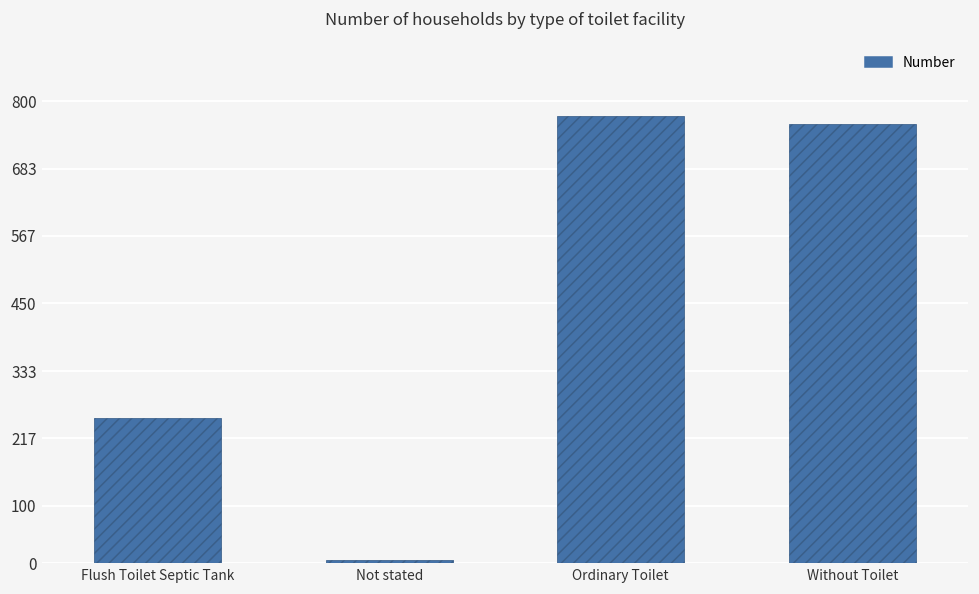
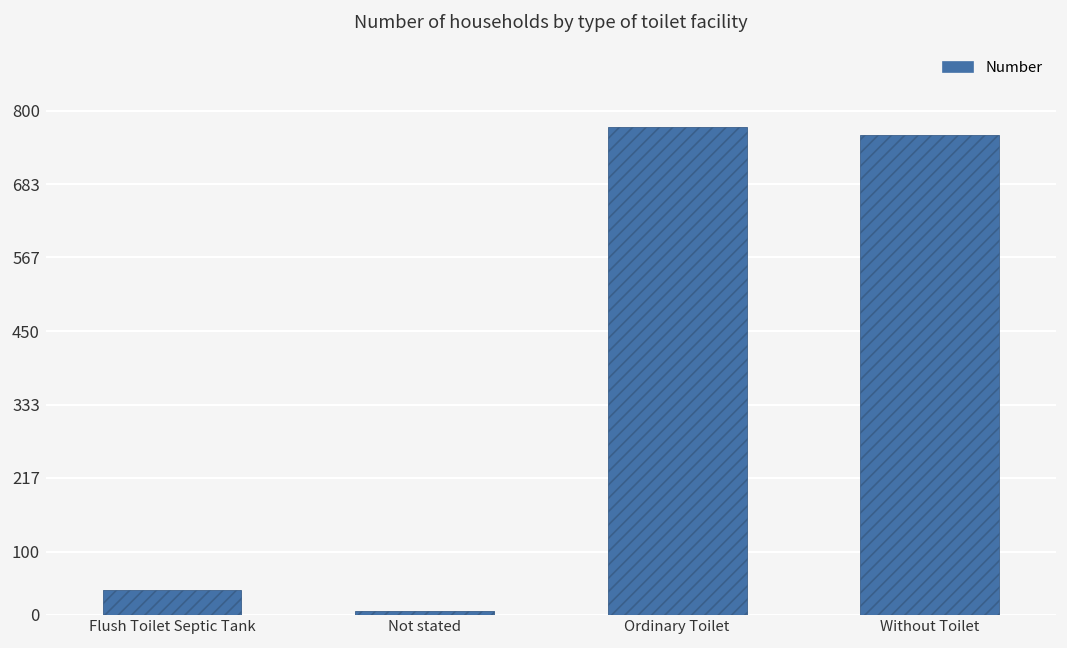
  {
-   "Flush Toilet Septic Tank": 250,
+   "Flush Toilet Septic Tank": 40,
    "Not stated": 10,
    "Ordinary Toilet": 770,
    "Without Toilet": 760
  }
